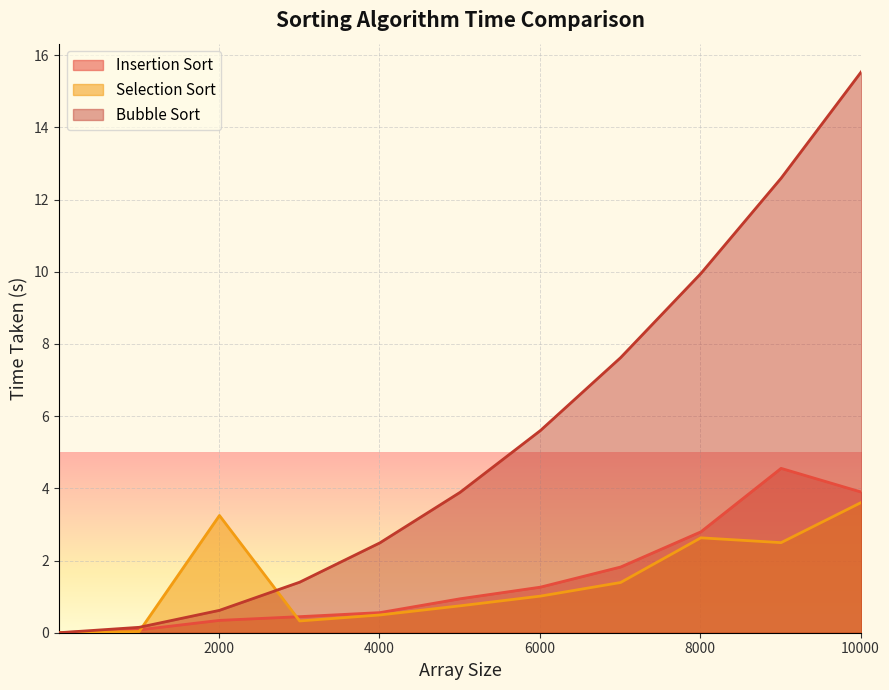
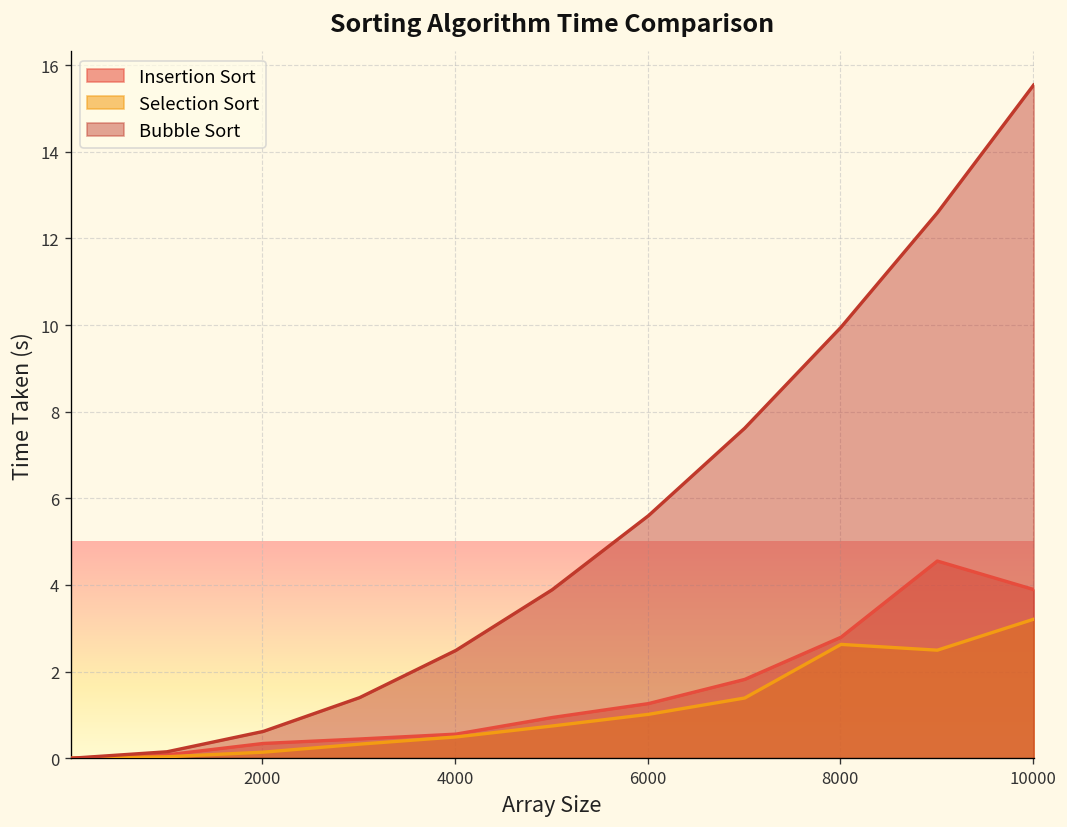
  {
    "Selection Sort": {
-     "2000": 3.2,
+     "2000": 0.1,
      "6000": 1.0,
      "8000": 2.6,
-     "10000": 3.6
+     "10000": 3.2
    }
  }
